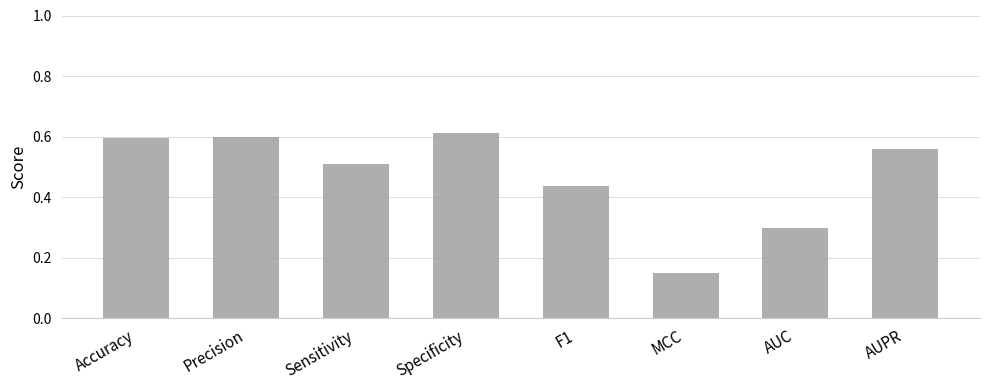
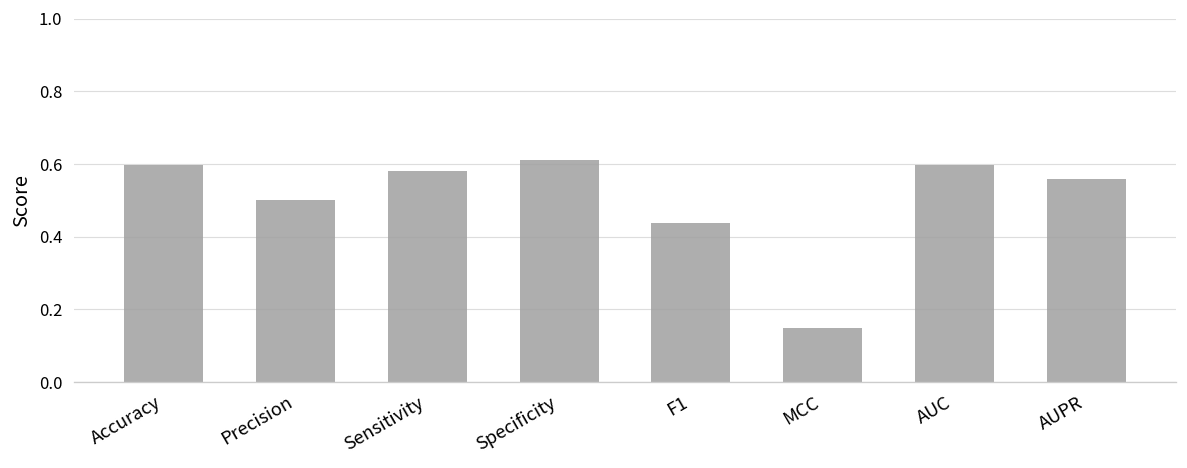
  {
    "Accuracy": 0.60,
-   "Precision": 0.6,
-   "Sensitivity": 0.51,
+   "Precision": 0.5,
+   "Sensitivity": 0.58,
    "Specificity": 0.61,
    "F1": 0.44,
    "MCC": 0.15,
-   "AUC": 0.30,
+   "AUC": 0.60,
    "AUPR": 0.56
  }
